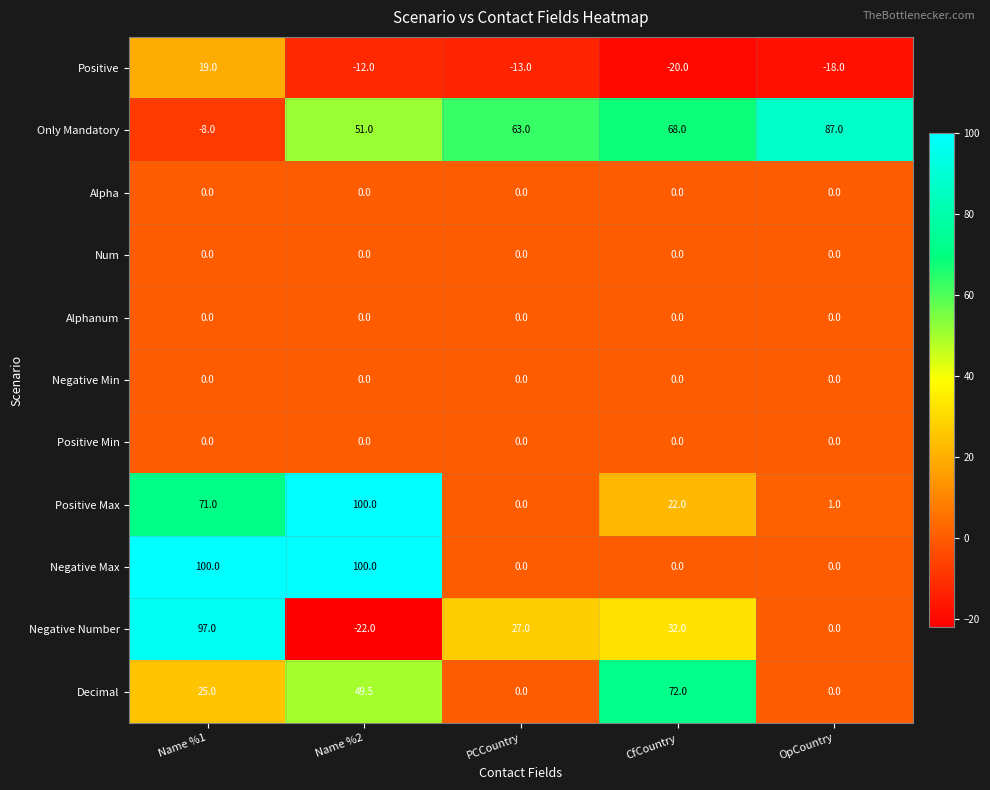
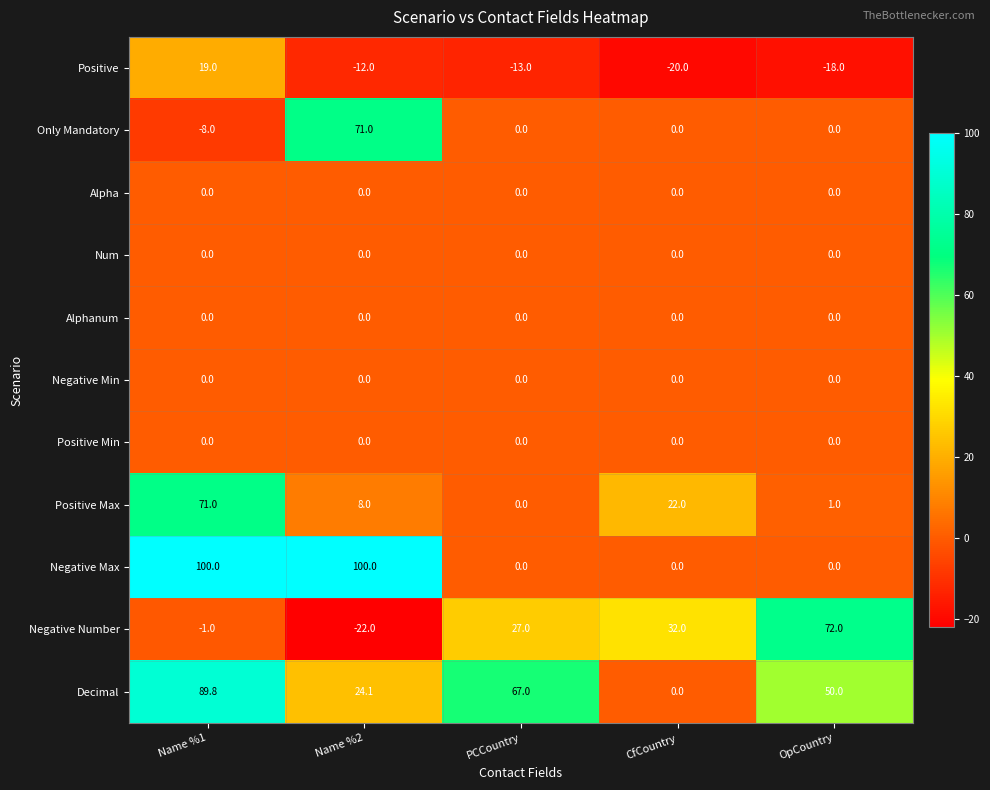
  {
    "Positive": {
      "Name %1": 19.0,
      "Name %2": -12.0,
      "PCCountry": -13.0,
      "CfCountry": -20.0,
      "OpCountry": -18.0
    },
    "Only Mandatory": {
      "Name %1": -8.0,
-     "Name %2": 51.0,
-     "PCCountry": 63.0,
-     "CfCountry": 68.0,
-     "OpCountry": 87.0
+     "Name %2": 71.0,
+     "PCCountry": 0.0,
+     "CfCountry": 0.0,
+     "OpCountry": 0.0
    },
    "Alpha": {
      "Name %1": 0.0,
      "Name %2": 0.0,
      "PCCountry": 0.0,
      "CfCountry": 0.0,
      "OpCountry": 0.0
    },
    "Num": {
      "Name %1": 0.0,
      "Name %2": 0.0,
      "PCCountry": 0.0,
      "CfCountry": 0.0,
      "OpCountry": 0.0
    },
    "Alphanum": {
      "Name %1": 0.0,
      "Name %2": 0.0,
      "PCCountry": 0.0,
      "CfCountry": 0.0,
      "OpCountry": 0.0
    },
    "Negative Min": {
      "Name %1": 0.0,
      "Name %2": 0.0,
      "PCCountry": 0.0,
      "CfCountry": 0.0,
      "OpCountry": 0.0
    },
    "Positive Min": {
      "Name %1": 0.0,
      "Name %2": 0.0,
      "PCCountry": 0.0,
      "CfCountry": 0.0,
      "OpCountry": 0.0
    },
    "Positive Max": {
      "Name %1": 71.0,
-     "Name %2": 100.0,
+     "Name %2": 8.0,
      "PCCountry": 0.0,
      "CfCountry": 22.0,
      "OpCountry": 1.0
    },
    "Negative Max": {
      "Name %1": 100.0,
      "Name %2": 100.0,
      "PCCountry": 0.0,
      "CfCountry": 0.0,
      "OpCountry": 0.0
    },
    "Negative Number": {
-     "Name %1": 97.0,
+     "Name %1": -1.0,
      "Name %2": -22.0,
      "PCCountry": 27.0,
      "CfCountry": 32.0,
-     "OpCountry": 0.0
+     "OpCountry": 72.0
    },
    "Decimal": {
-     "Name %1": 25.0,
-     "Name %2": 49.5,
-     "PCCountry": 0.0,
-     "CfCountry": 72.0,
-     "OpCountry": 0.0
+     "Name %1": 89.8,
+     "Name %2": 24.1,
+     "PCCountry": 67.0,
+     "CfCountry": 0.0,
+     "OpCountry": 50.0
    }
  }
